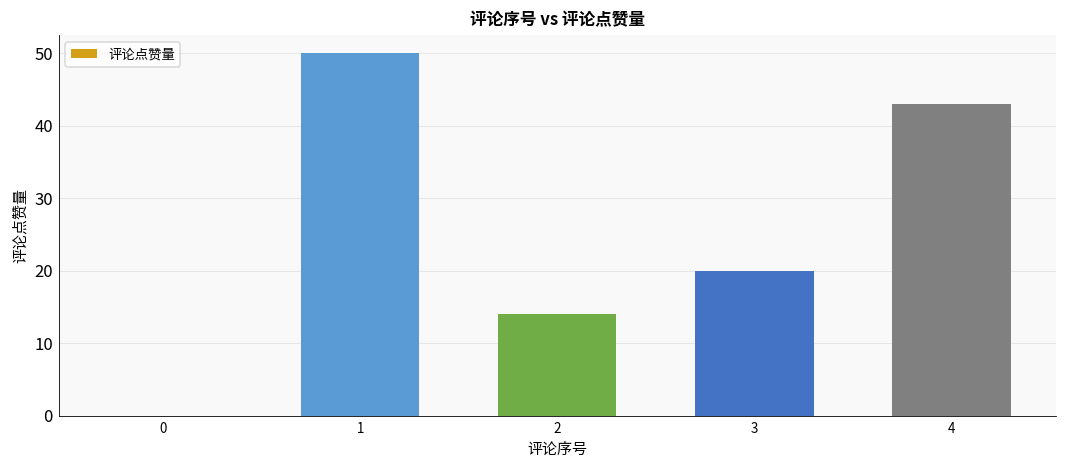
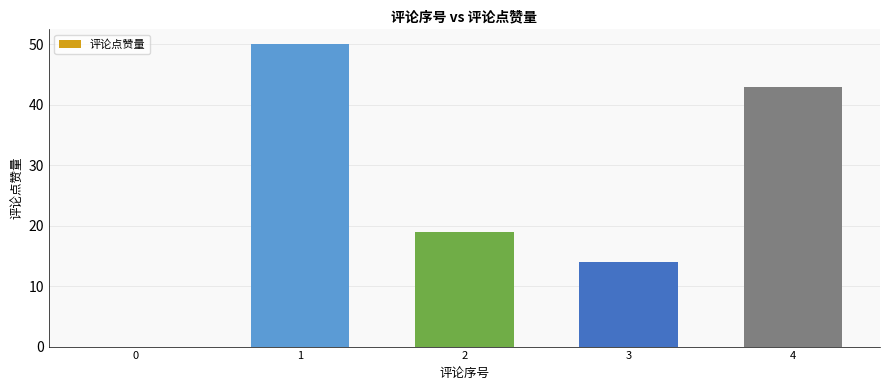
  {
    "0": 0,
    "1": 50,
-   "2": 14,
-   "3": 20,
+   "2": 19,
+   "3": 14,
    "4": 43
  }
